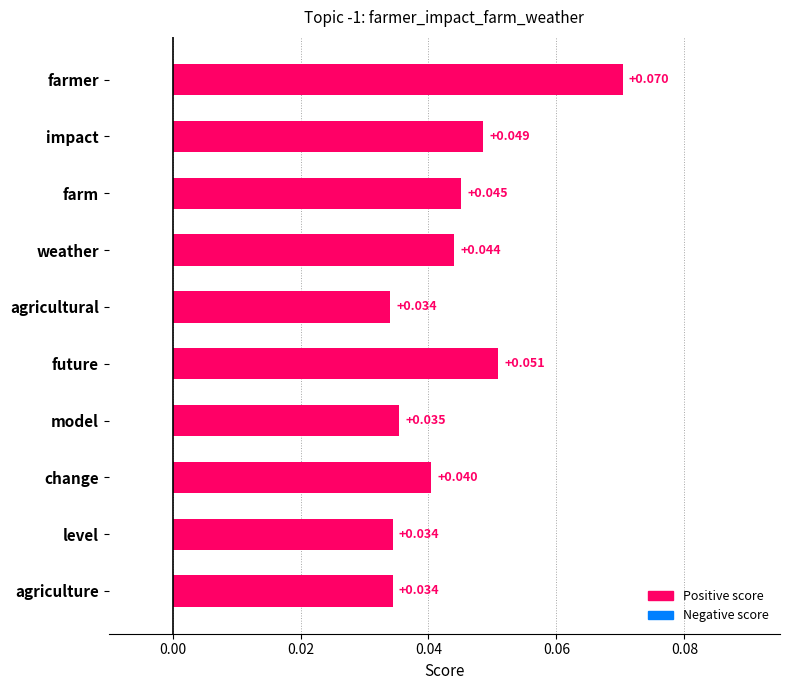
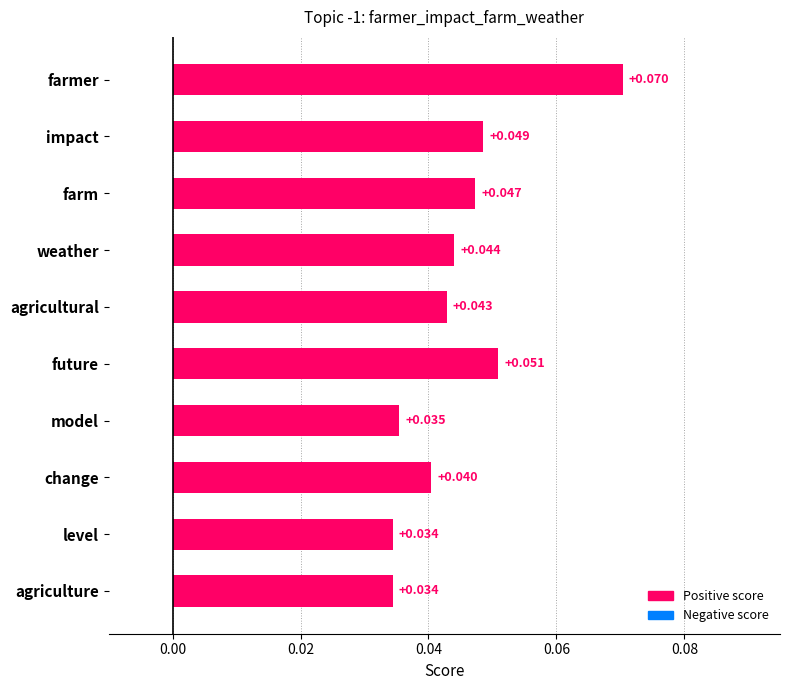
  {
    "farmer": "+0.070",
    "impact": "+0.049",
-   "farm": "+0.045",
+   "farm": "+0.047",
    "weather": "+0.044",
-   "agricultural": "+0.034",
+   "agricultural": "+0.043",
    "future": "+0.051",
    "model": "+0.035",
    "change": "+0.040",
    "level": "+0.034",
    "agriculture": "+0.034"
  }
